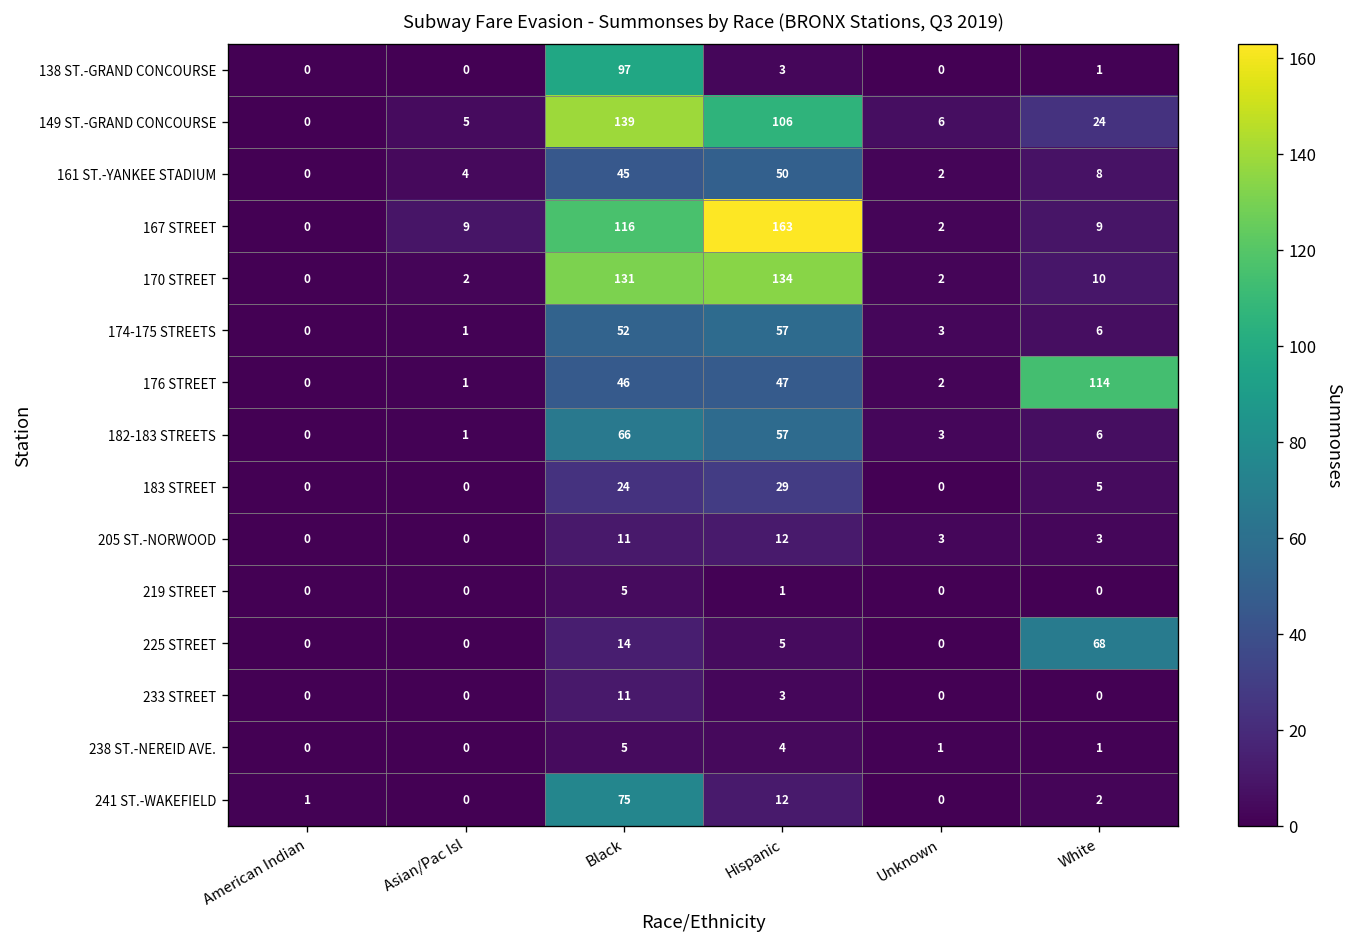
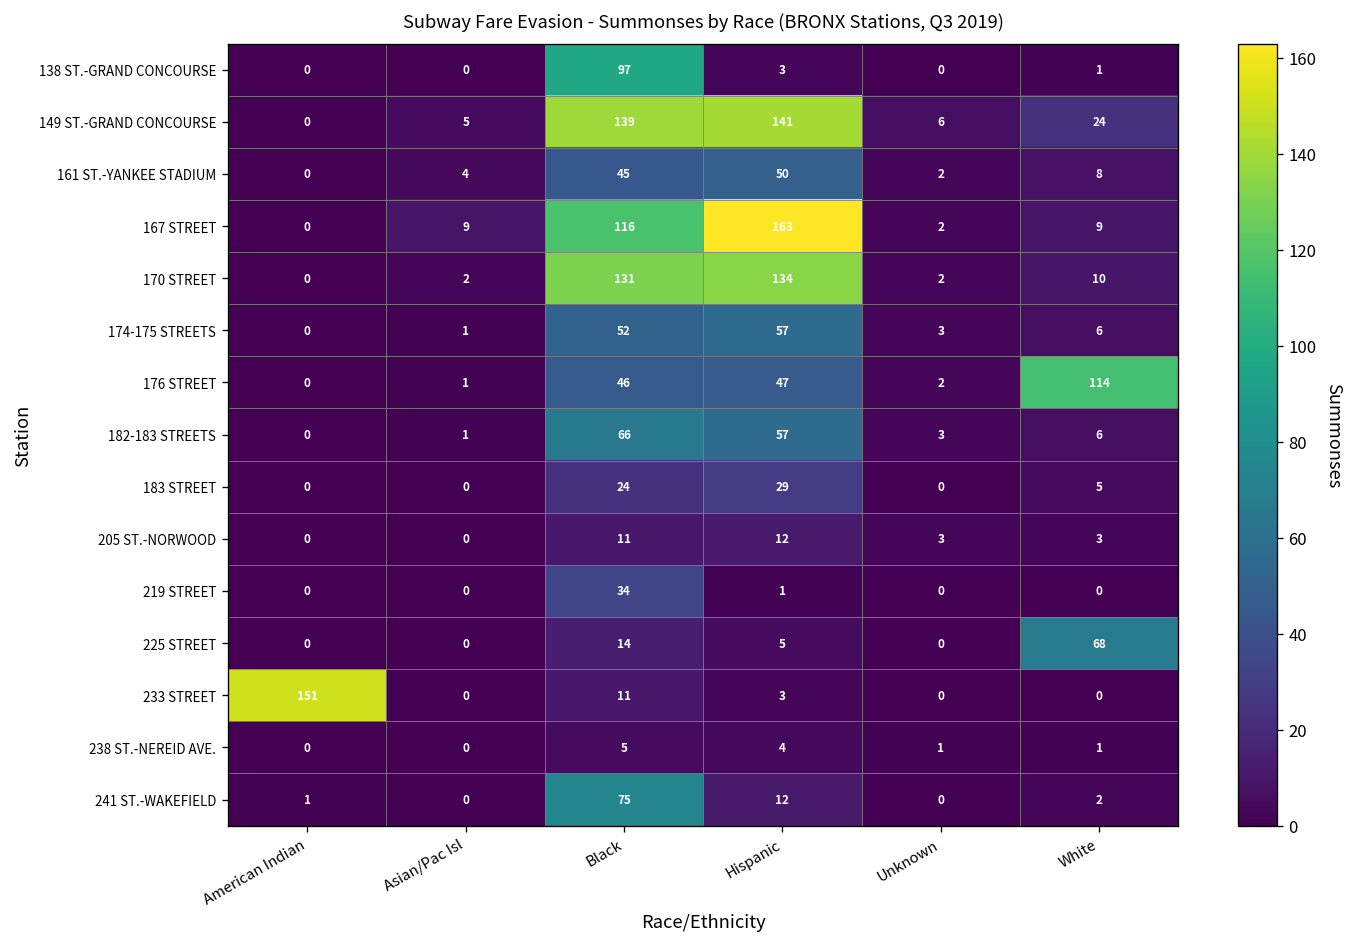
  {
    "138 ST.-GRAND CONCOURSE": {
      "American Indian": 0,
      "Asian/Pac Isl": 0,
      "Black": 97,
      "Hispanic": 3,
      "Unknown": 0,
      "White": 1
    },
    "149 ST.-GRAND CONCOURSE": {
      "American Indian": 0,
      "Asian/Pac Isl": 5,
      "Black": 139,
-     "Hispanic": 106,
+     "Hispanic": 141,
      "Unknown": 6,
      "White": 24
    },
    "161 ST.-YANKEE STADIUM": {
      "American Indian": 0,
      "Asian/Pac Isl": 4,
      "Black": 45,
      "Hispanic": 50,
      "Unknown": 2,
      "White": 8
    },
    "167 STREET": {
      "American Indian": 0,
      "Asian/Pac Isl": 9,
      "Black": 116,
      "Hispanic": 163,
      "Unknown": 2,
      "White": 9
    },
    "170 STREET": {
      "American Indian": 0,
      "Asian/Pac Isl": 2,
      "Black": 131,
      "Hispanic": 134,
      "Unknown": 2,
      "White": 10
    },
    "174-175 STREETS": {
      "American Indian": 0,
      "Asian/Pac Isl": 1,
      "Black": 52,
      "Hispanic": 57,
      "Unknown": 3,
      "White": 6
    },
    "176 STREET": {
      "American Indian": 0,
      "Asian/Pac Isl": 1,
      "Black": 46,
      "Hispanic": 47,
      "Unknown": 2,
      "White": 114
    },
    "182-183 STREETS": {
      "American Indian": 0,
      "Asian/Pac Isl": 1,
      "Black": 66,
      "Hispanic": 57,
      "Unknown": 3,
      "White": 6
    },
    "183 STREET": {
      "American Indian": 0,
      "Asian/Pac Isl": 0,
      "Black": 24,
      "Hispanic": 29,
      "Unknown": 0,
      "White": 5
    },
    "205 ST.-NORWOOD": {
      "American Indian": 0,
      "Asian/Pac Isl": 0,
      "Black": 11,
      "Hispanic": 12,
      "Unknown": 3,
      "White": 3
    },
    "219 STREET": {
      "American Indian": 0,
      "Asian/Pac Isl": 0,
-     "Black": 5,
+     "Black": 34,
      "Hispanic": 1,
      "Unknown": 0,
      "White": 0
    },
    "225 STREET": {
      "American Indian": 0,
      "Asian/Pac Isl": 0,
      "Black": 14,
      "Hispanic": 5,
      "Unknown": 0,
      "White": 68
    },
    "233 STREET": {
-     "American Indian": 0,
+     "American Indian": 151,
      "Asian/Pac Isl": 0,
      "Black": 11,
      "Hispanic": 3,
      "Unknown": 0,
      "White": 0
    },
    "238 ST.-NEREID AVE.": {
      "American Indian": 0,
      "Asian/Pac Isl": 0,
      "Black": 5,
      "Hispanic": 4,
      "Unknown": 1,
      "White": 1
    },
    "241 ST.-WAKEFIELD": {
      "American Indian": 1,
      "Asian/Pac Isl": 0,
      "Black": 75,
      "Hispanic": 12,
      "Unknown": 0,
      "White": 2
    }
  }
